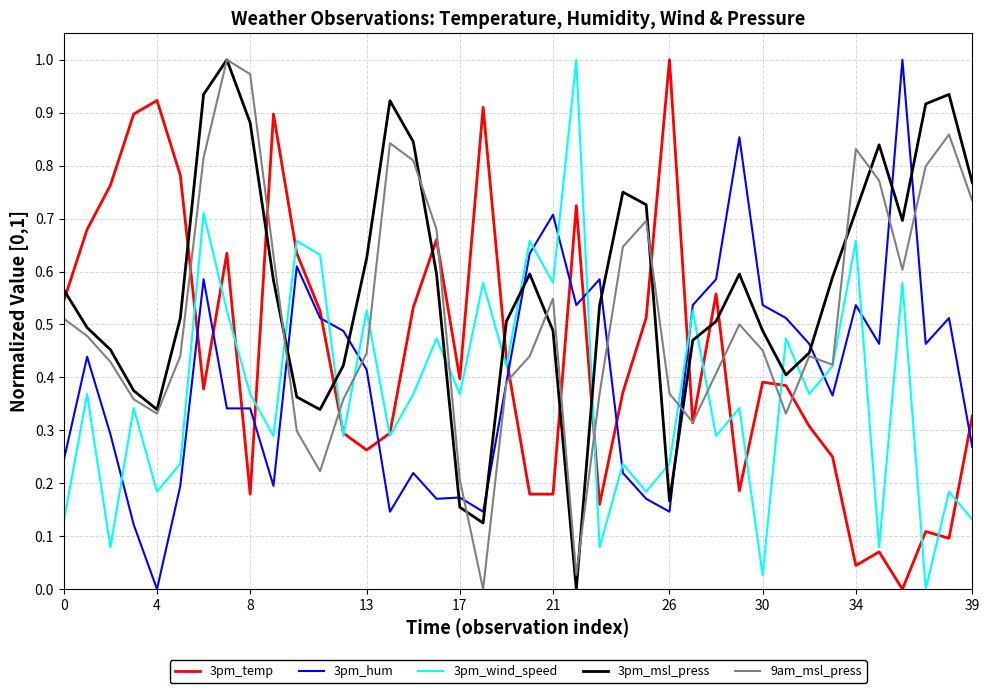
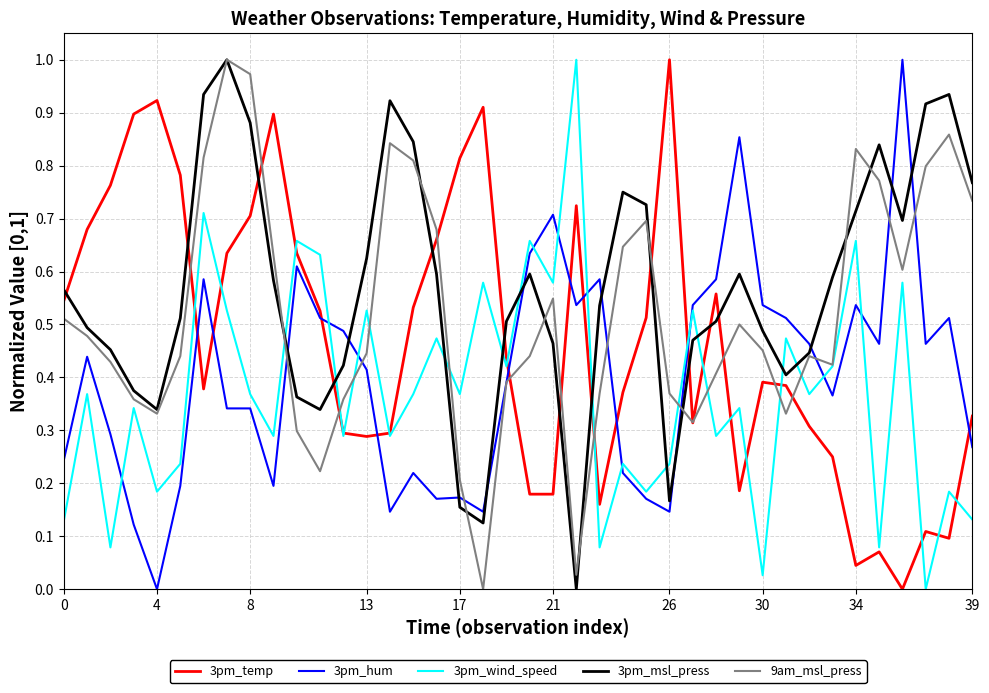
  {
    "3pm_temp": {
      "0": 0.54,
      "4": 0.92,
-     "8": 0.18,
-     "13": 0.26,
-     "17": 0.40,
+     "8": 0.71,
+     "13": 0.29,
+     "17": 0.81,
      "21": 0.18,
      "26": 1.00,
      "30": 0.39,
      "34": 0.04,
      "39": 0.33
    },
    "3pm_hum": {
      "0": 0.24,
      "4": 0.00,
      "8": 0.34,
      "13": 0.41,
      "17": 0.17,
      "21": 0.71,
      "26": 0.15,
      "30": 0.54,
      "34": 0.54,
      "39": 0.27
    },
    "3pm_wind_speed": {
      "0": 0.13,
      "4": 0.18,
      "8": 0.37,
      "13": 0.53,
      "17": 0.37,
      "21": 0.58,
      "26": 0.24,
      "30": 0.03,
      "34": 0.66,
      "39": 0.13
    },
    "3pm_msl_press": {
      "0": 0.57,
      "4": 0.34,
      "8": 0.88,
      "13": 0.63,
      "17": 0.15,
-     "21": 0.49,
+     "21": 0.46,
      "26": 0.17,
      "30": 0.49,
      "34": 0.71,
      "39": 0.77
    },
    "9am_msl_press": {
      "0": 0.51,
      "4": 0.33,
      "8": 0.97,
      "13": 0.45,
      "17": 0.21,
      "21": 0.55,
      "26": 0.37,
      "30": 0.45,
      "34": 0.83,
      "39": 0.73
    }
  }
